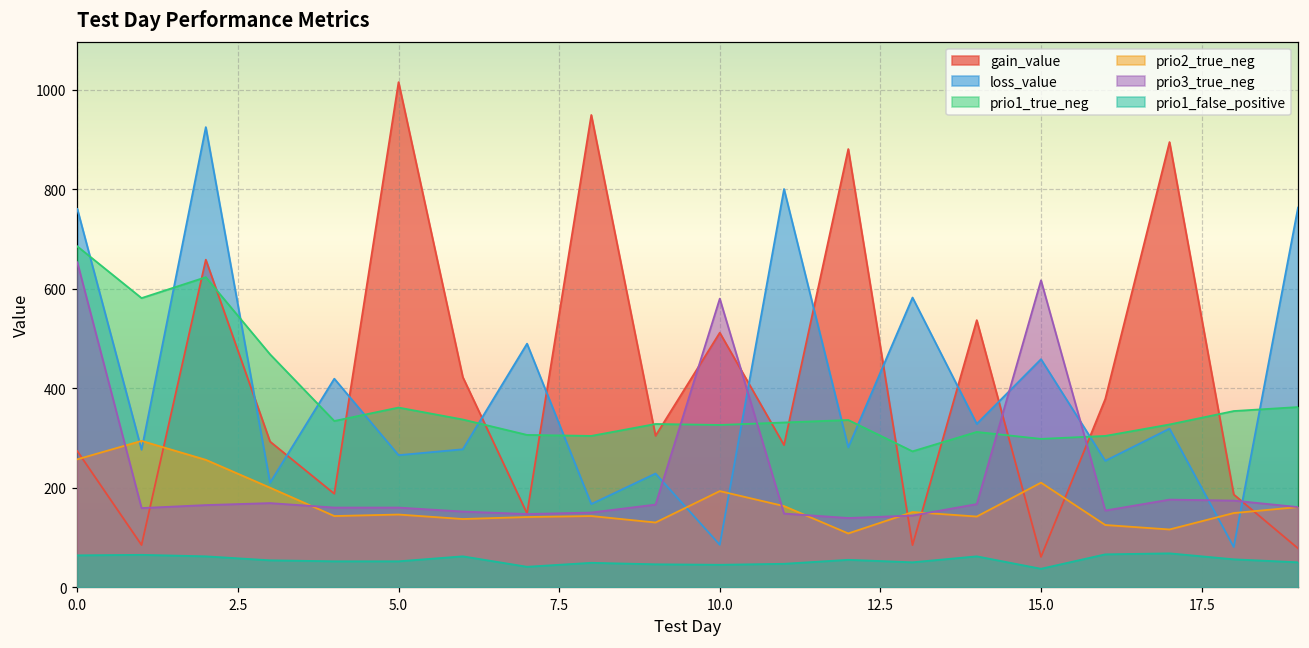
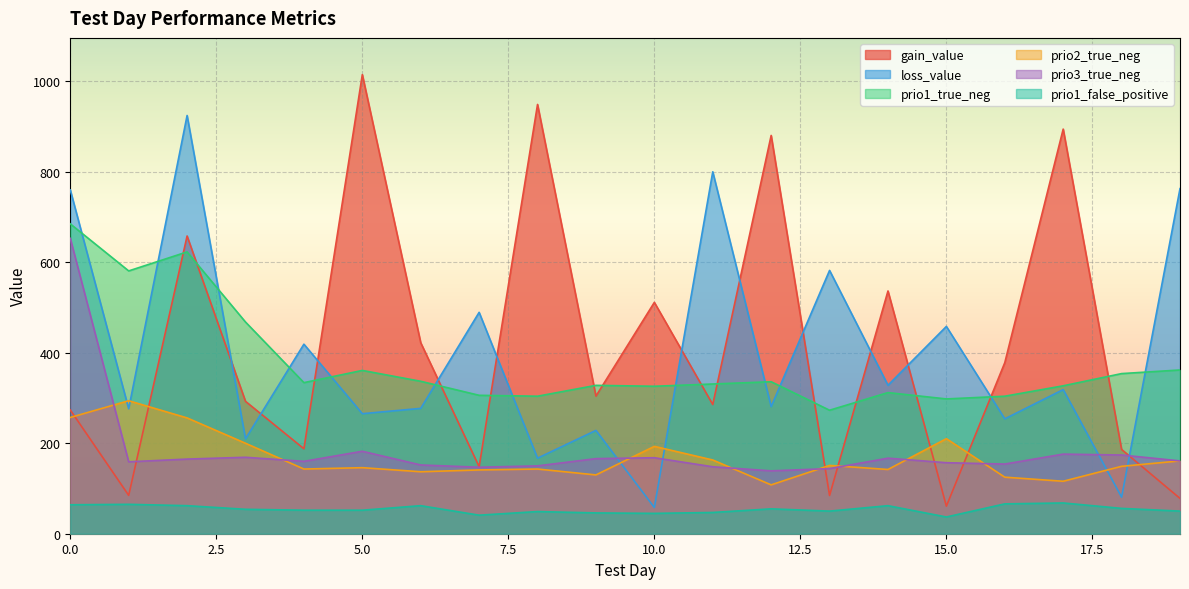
  {
    "gain_value": {
      "0.0": 270,
      "5.0": 1010,
      "10.0": 510,
      "15.0": 60
    },
    "loss_value": {
      "0.0": 760,
      "5.0": 270,
-     "10.0": 90,
+     "10.0": 60,
      "15.0": 460
    },
    "prio2_true_neg": {
      "0.0": 260,
      "5.0": 150,
      "10.0": 190,
      "15.0": 210
    },
    "prio3_true_neg": {
      "0.0": 650,
-     "5.0": 160,
-     "10.0": 580,
-     "15.0": 620
+     "5.0": 180,
+     "10.0": 170,
+     "15.0": 160
    }
  }
